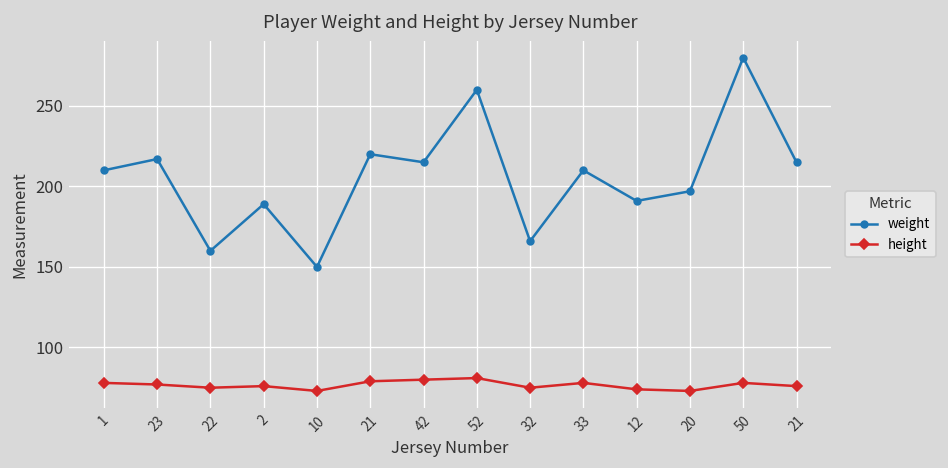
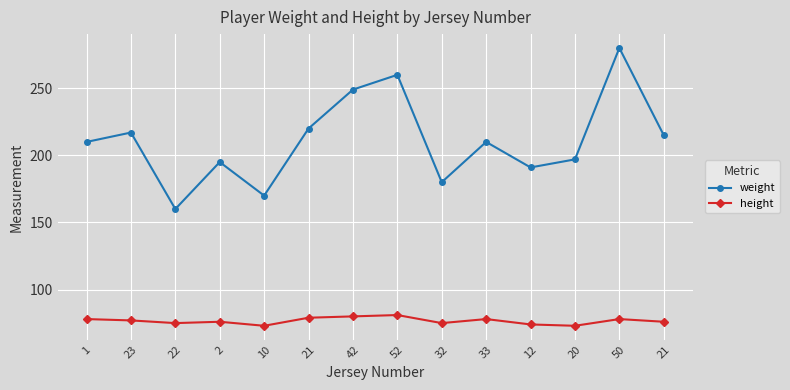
  {
    "weight": {
      "1": 210,
      "23": 217,
      "22": 160,
-     "2": 189,
-     "10": 150,
-     "42": 215,
+     "2": 195,
+     "10": 170,
+     "42": 249,
      "52": 260,
-     "32": 166,
+     "32": 180,
      "33": 210,
      "12": 191,
      "20": 197,
      "50": 280
    },
    "height": {
      "1": 78,
      "23": 77,
      "22": 75,
      "2": 76,
      "10": 73,
      "42": 80,
      "52": 81,
      "32": 75,
      "33": 78,
      "12": 74,
      "20": 73,
      "50": 78
    }
  }
